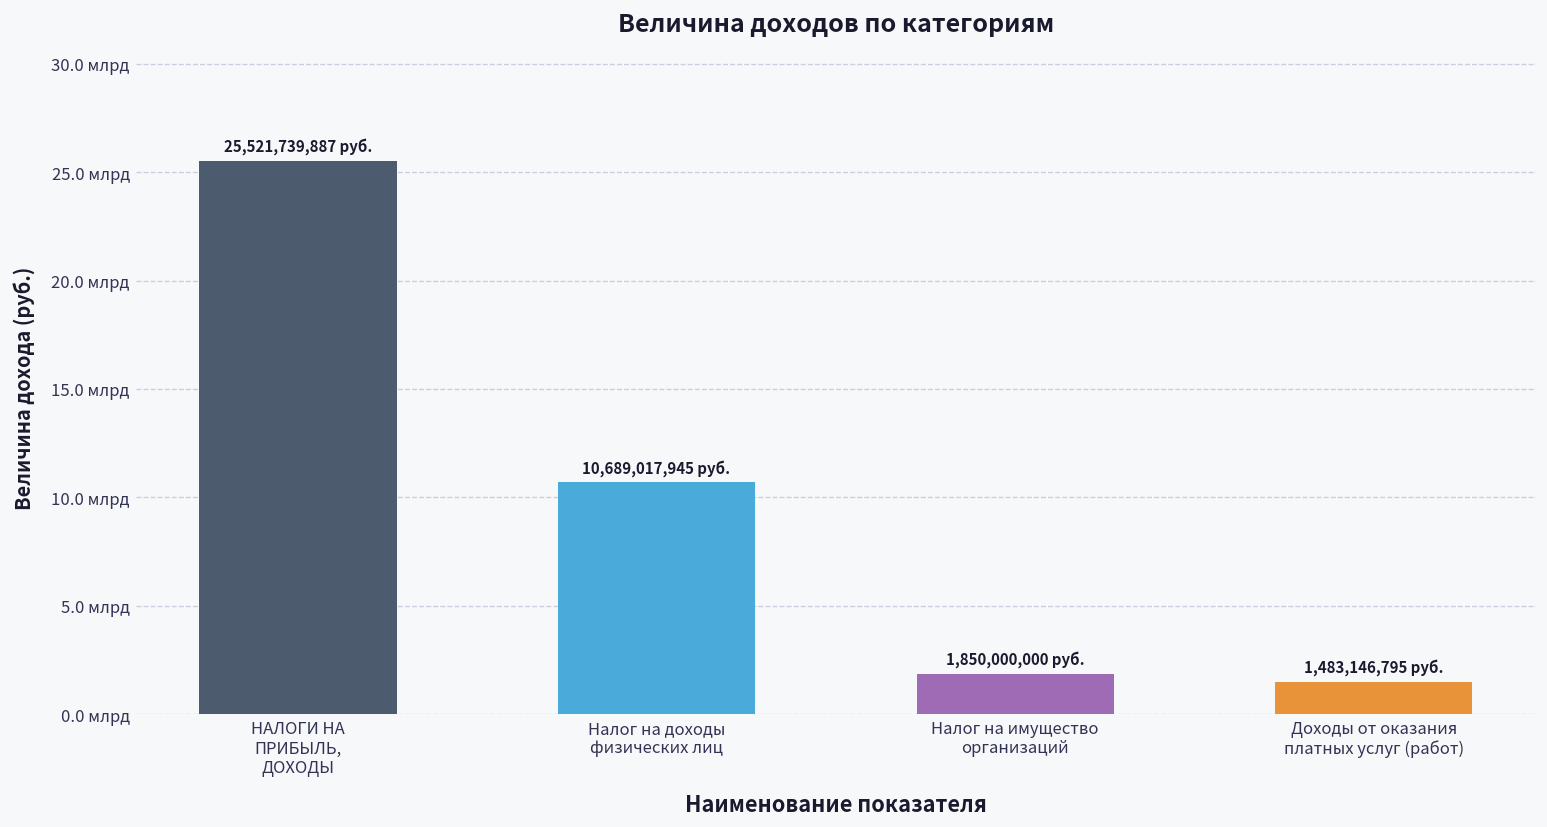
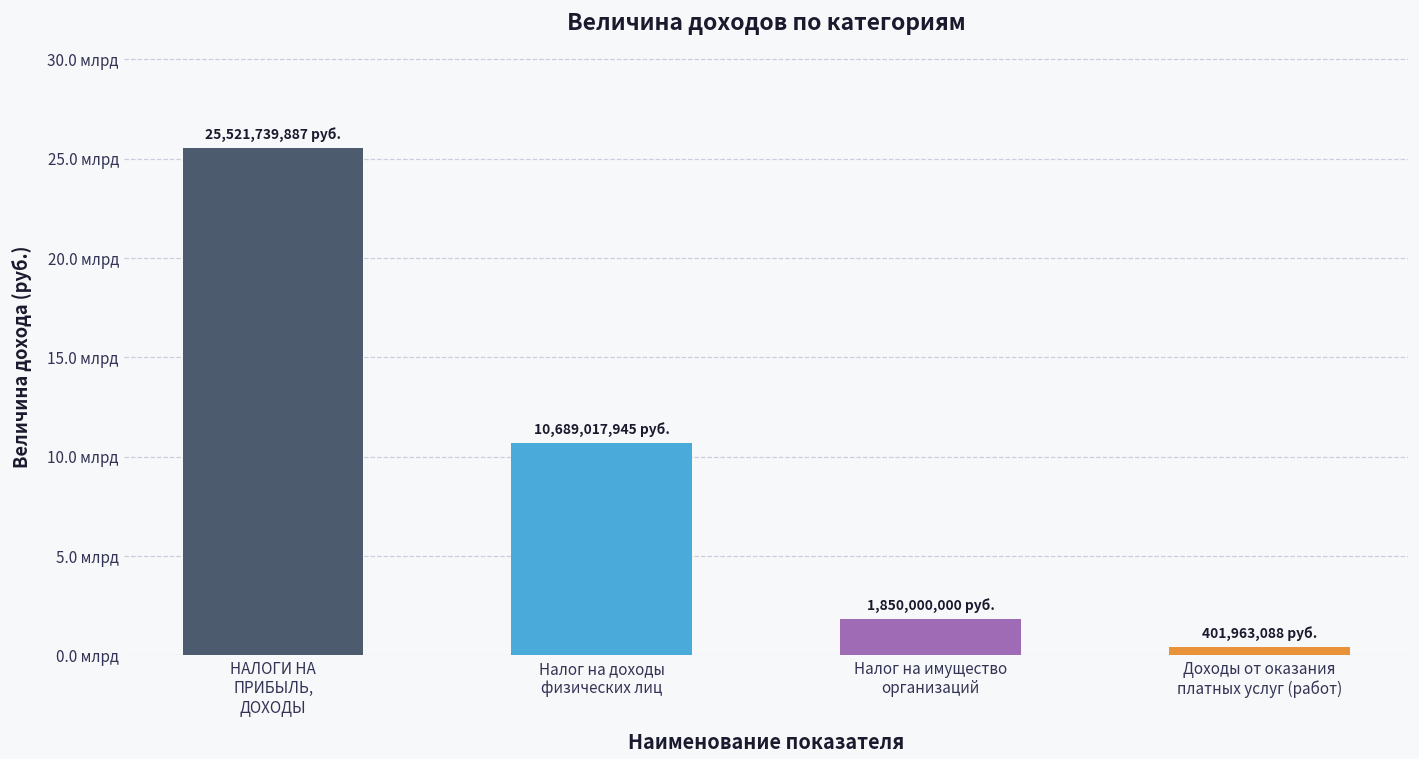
  {
    "НАЛОГИ НА ПРИБЫЛЬ, ДОХОДЫ": "25,521,739,887",
    "Налог на доходы физических лиц": "10,689,017,945",
    "Налог на имущество организаций": "1,850,000,000",
-   "Доходы от оказания платных услуг (работ)": "1,483,146,795"
+   "Доходы от оказания платных услуг (работ)": "401,963,088"
  }
